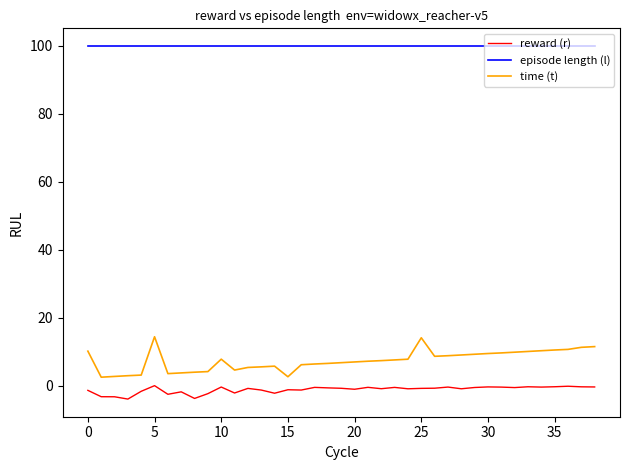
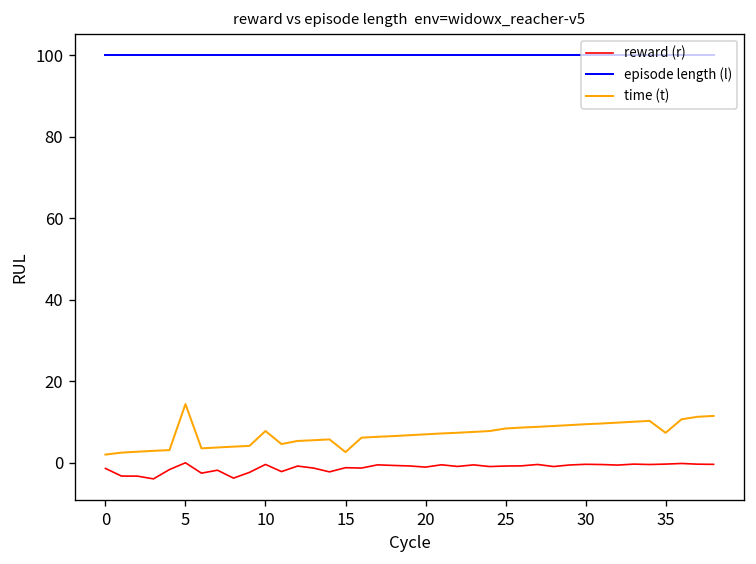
  {
    "reward (r)": {
      "0": -1,
      "5": 0,
      "10": 0,
      "15": -1,
      "20": -1,
      "25": -1,
      "30": 0,
      "35": 0
    },
    "episode length (l)": {
      "0": 100,
      "5": 100,
      "10": 100,
      "15": 100,
      "20": 100,
      "25": 100
    },
    "time (t)": {
-     "0": 10,
+     "0": 2,
      "5": 14,
      "10": 8,
      "15": 3,
      "20": 7,
-     "25": 14,
+     "25": 8,
      "30": 9,
-     "35": 10
+     "35": 7
    }
  }
